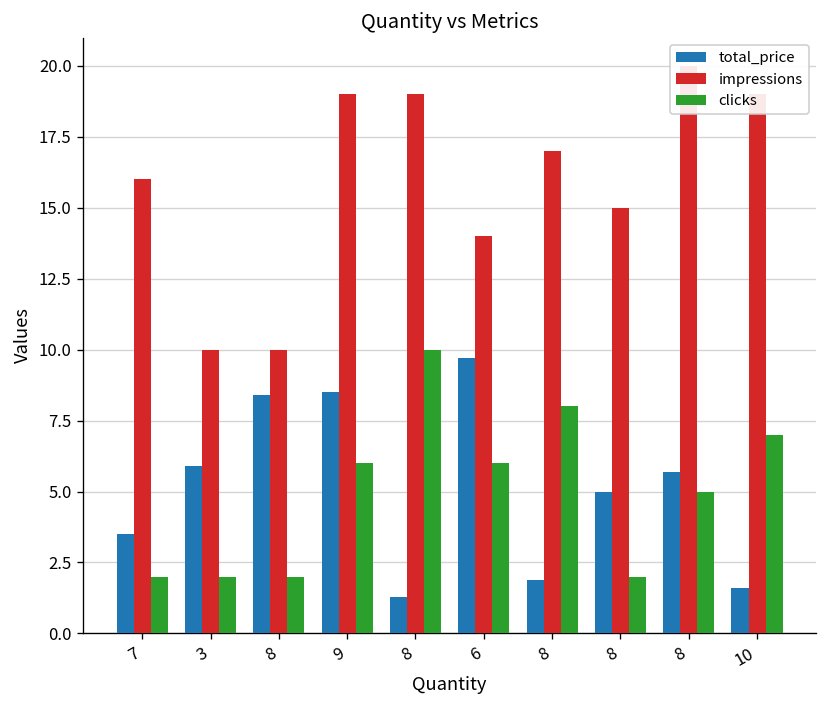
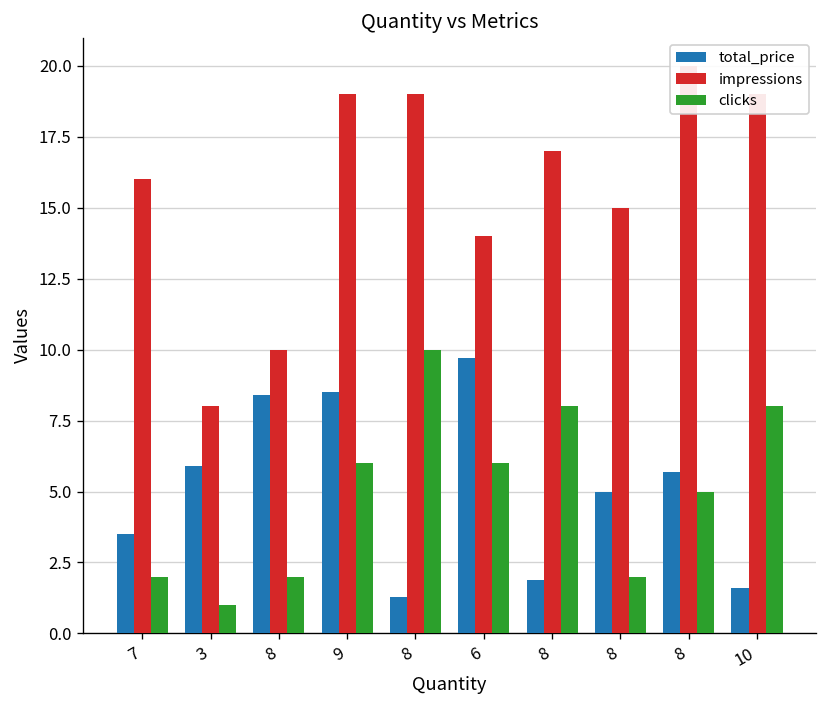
  {
    "total_price": {
      "7": 3.5,
      "3": 6,
      "9": 8.5,
      "6": 9.7,
      "10": 1.6
    },
    "impressions": {
      "7": 16,
-     "3": 10,
+     "3": 8,
      "9": 19,
      "6": 14
    },
    "clicks": {
      "7": 2,
-     "3": 2,
+     "3": 1,
      "9": 6,
      "6": 6,
-     "10": 7
+     "10": 8
    }
  }
